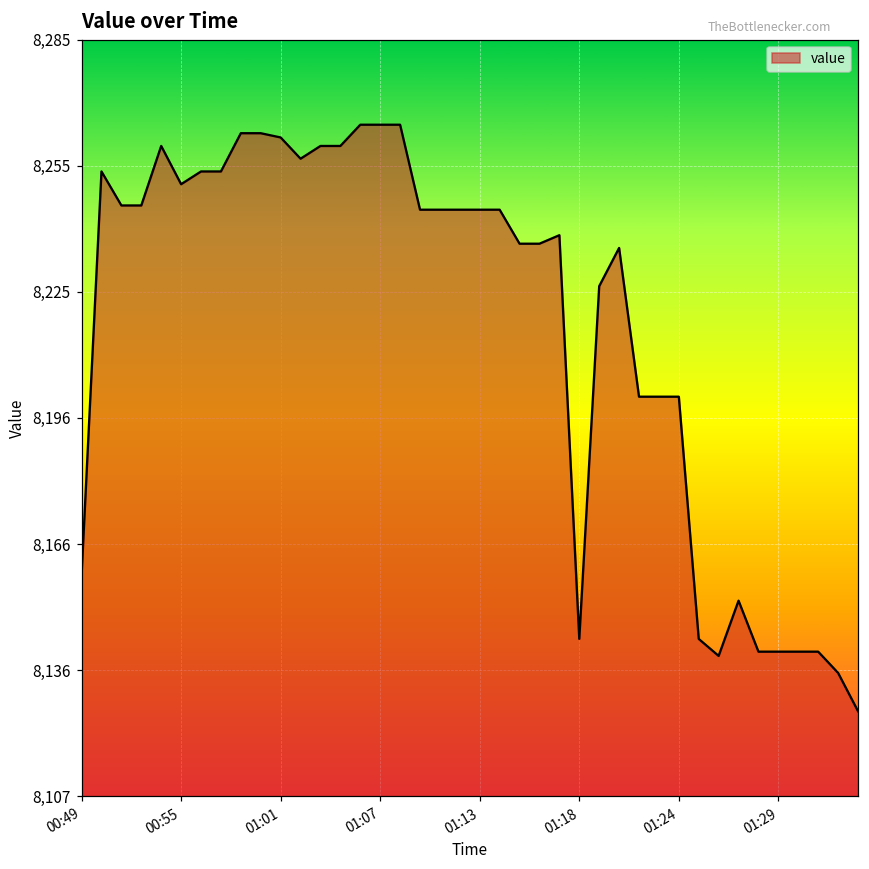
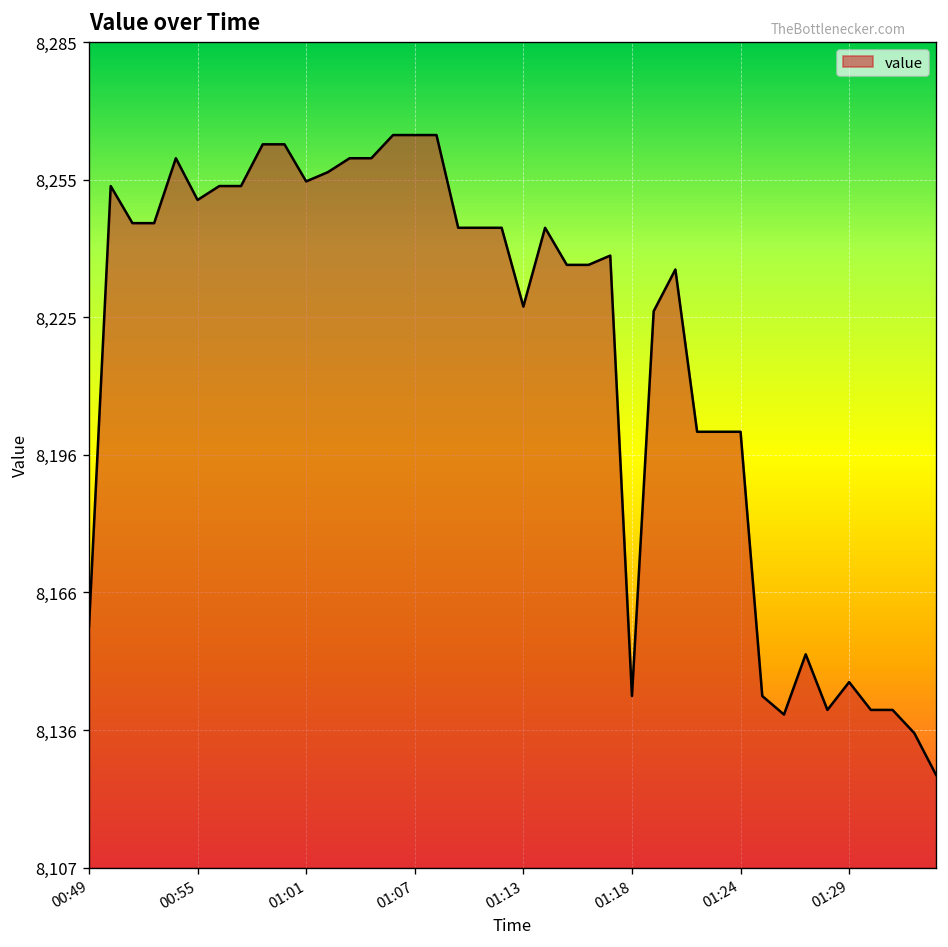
  {
    "00:49": "8,159",
    "00:55": "8,251",
-   "01:01": "8,262",
+   "01:01": "8,255",
    "01:07": "8,265",
-   "01:13": "8,245",
+   "01:13": "8,228",
    "01:18": "8,144",
    "01:24": "8,201",
-   "01:29": "8,141"
+   "01:29": "8,147"
  }
